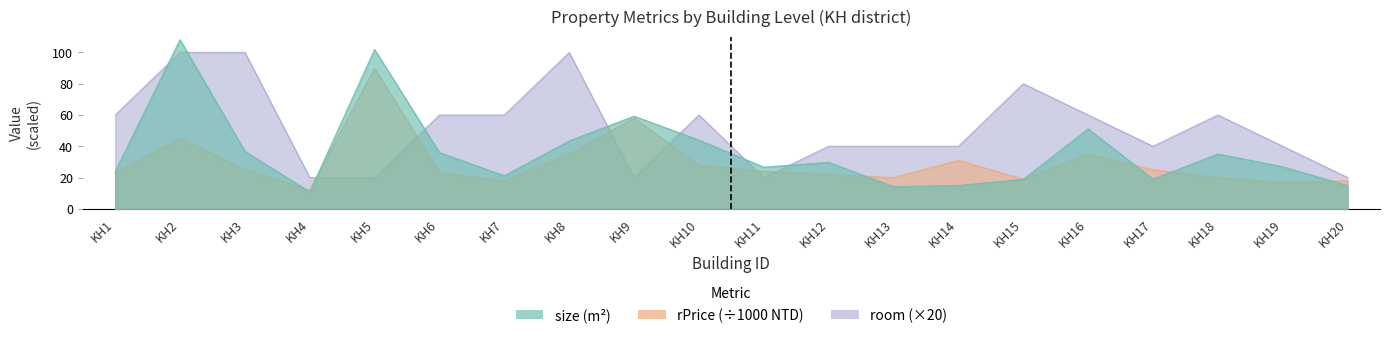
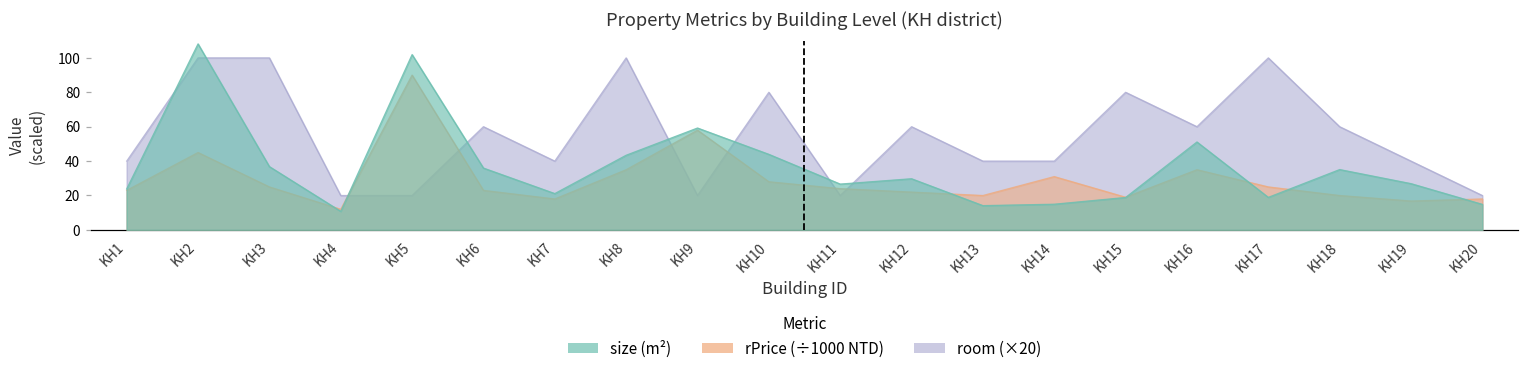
  {
    "room (×20)": {
-     "KH1": 60,
+     "KH1": 40,
      "KH2": 100,
      "KH3": 100,
      "KH4": 20,
      "KH5": 20,
      "KH6": 60,
-     "KH7": 60,
+     "KH7": 40,
      "KH8": 100,
      "KH9": 20,
-     "KH10": 60,
+     "KH10": 80,
      "KH11": 20,
-     "KH12": 40,
+     "KH12": 60,
      "KH13": 40,
      "KH14": 40,
      "KH15": 80,
      "KH16": 60,
-     "KH17": 40,
+     "KH17": 100,
      "KH18": 60,
      "KH19": 40,
      "KH20": 20
    },
    "size (m²)": {
      "KH2": 108,
      "KH3": 37,
      "KH5": 102,
      "KH6": 36,
      "KH7": 21,
      "KH8": 43,
      "KH10": 44,
      "KH11": 27,
      "KH12": 30,
      "KH13": 14,
      "KH14": 15,
      "KH16": 51,
      "KH17": 19,
      "KH18": 35,
      "KH19": 27,
      "KH20": 15
    }
  }
